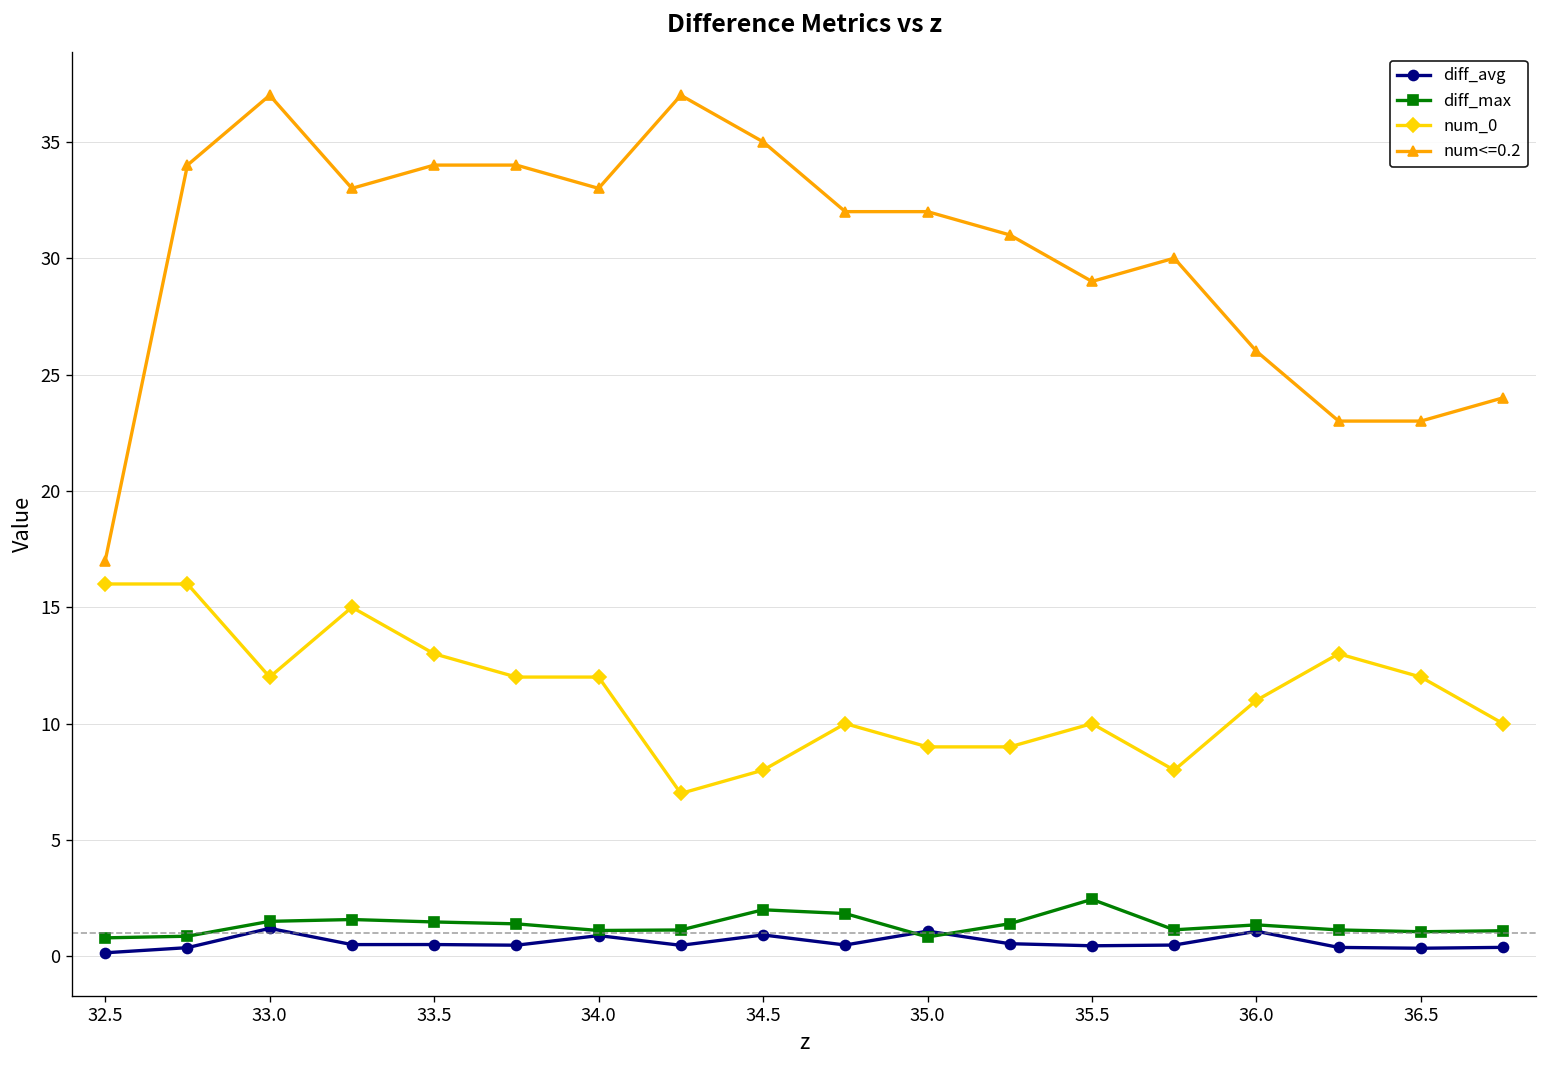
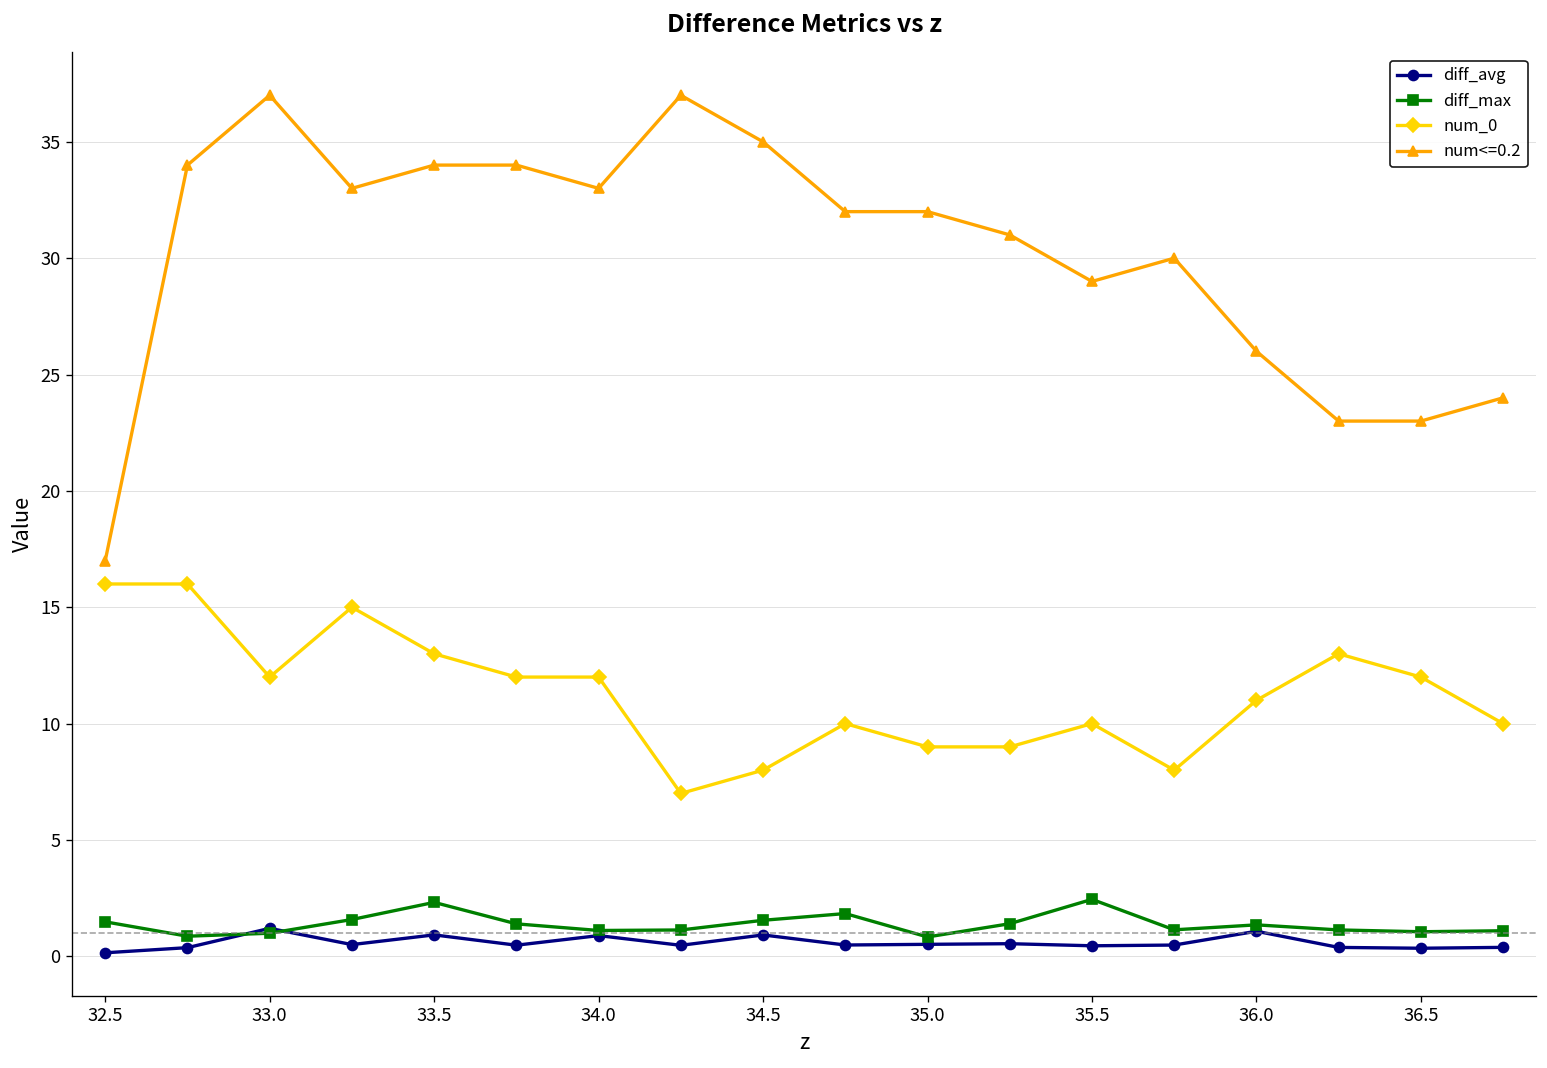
  {
    "diff_avg": {
      "32.5": 0.2,
      "33.0": 1.2,
-     "33.5": 0.5,
+     "33.5": 0.9,
      "34.0": 0.9,
      "34.5": 0.9,
-     "35.0": 1.1,
+     "35.0": 0.5,
      "35.5": 0.5,
      "36.0": 1.1,
      "36.5": 0.3
    },
    "diff_max": {
-     "32.5": 0.8,
-     "33.0": 1.5,
-     "33.5": 1.5,
+     "32.5": 1.5,
+     "33.0": 1.0,
+     "33.5": 2.3,
      "34.0": 1.1,
-     "34.5": 2.0,
+     "34.5": 1.5,
      "35.0": 0.8,
      "35.5": 2.4,
      "36.0": 1.4,
      "36.5": 1.1
    }
  }
